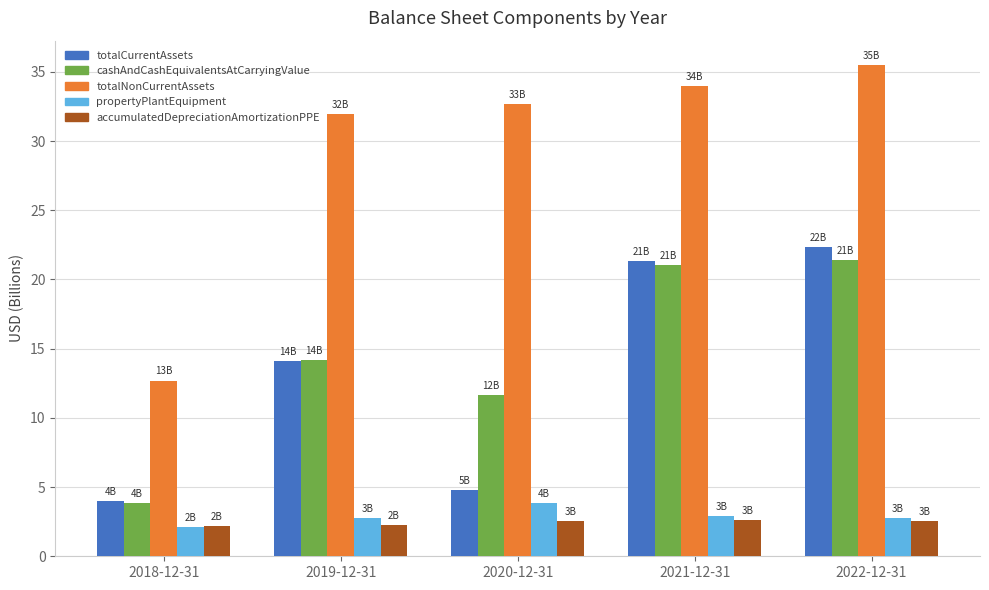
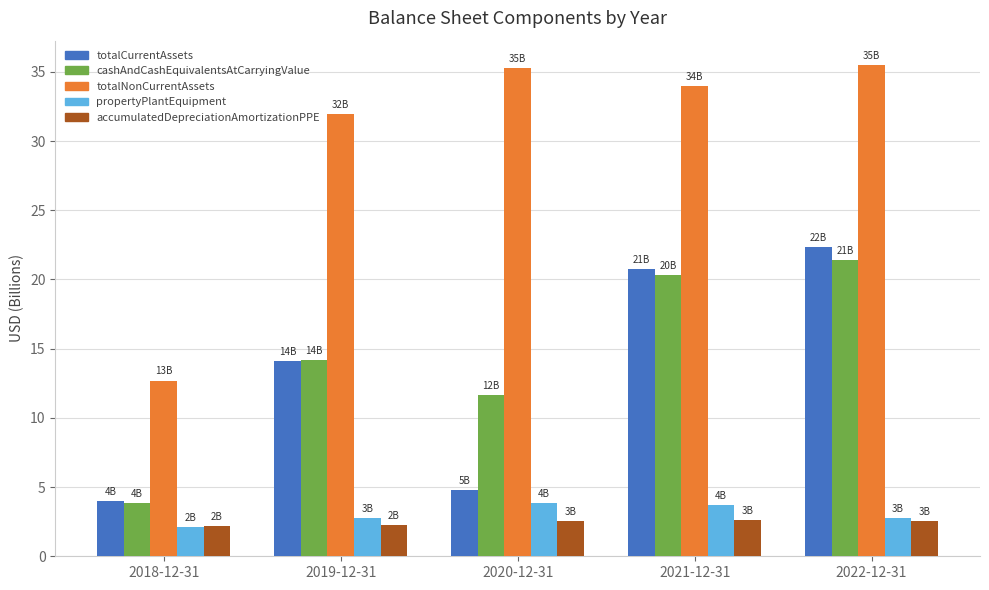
  {
    "totalCurrentAssets": {
-     "2021-12-31": "21.4"
+     "2021-12-31": "20.7"
    },
    "cashAndCashEquivalentsAtCarryingValue": {
      "2018-12-31": "4B",
      "2019-12-31": "14B",
      "2020-12-31": "12B",
-     "2021-12-31": "21B",
+     "2021-12-31": "20B",
      "2022-12-31": "21B"
    },
    "totalNonCurrentAssets": {
      "2018-12-31": "13B",
      "2019-12-31": "32B",
-     "2020-12-31": "33B",
+     "2020-12-31": "35B",
      "2021-12-31": "34B",
      "2022-12-31": "35B"
    },
    "propertyPlantEquipment": {
      "2018-12-31": "2B",
      "2019-12-31": "3B",
      "2020-12-31": "4B",
-     "2021-12-31": "3B",
+     "2021-12-31": "4B",
      "2022-12-31": "3B"
    },
    "accumulatedDepreciationAmortizationPPE": {
      "2018-12-31": "2B",
      "2019-12-31": "2B",
      "2020-12-31": "3B",
      "2021-12-31": "3B",
      "2022-12-31": "3B"
    }
  }
